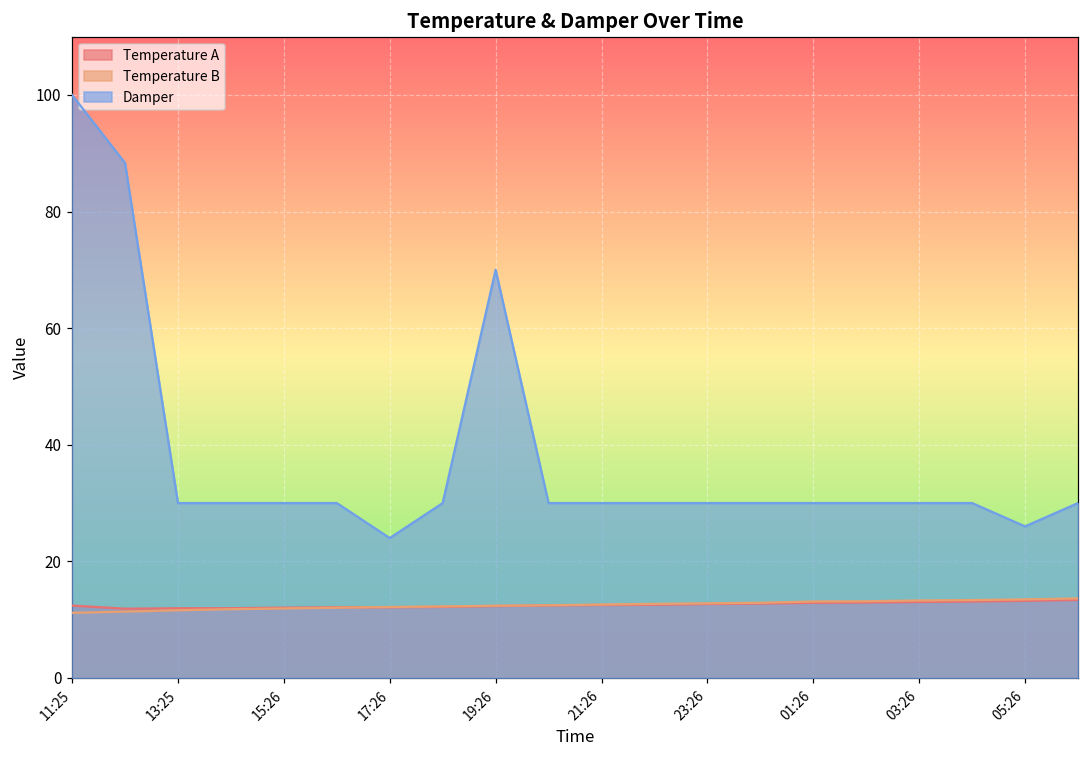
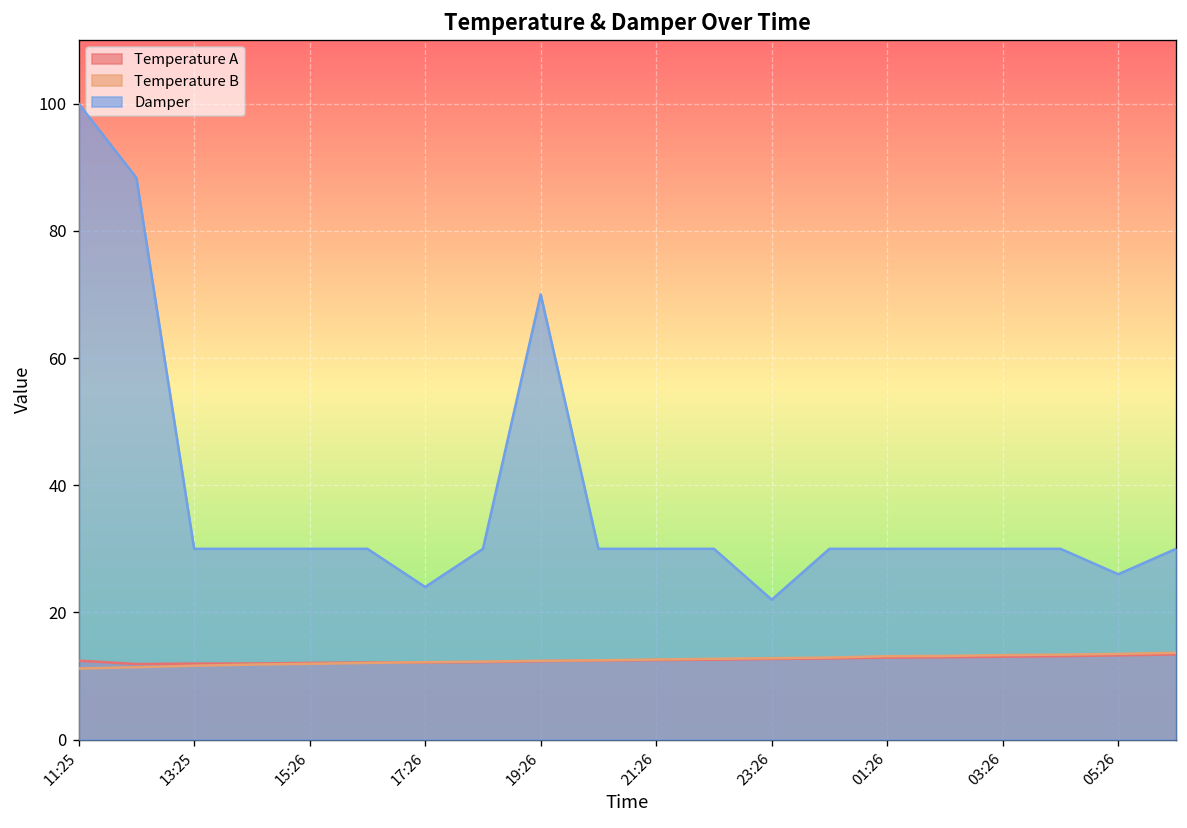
  {
    "Damper": {
      "11:25": 100,
      "13:25": 30,
      "15:26": 30,
      "17:26": 24,
      "19:26": 70,
      "21:26": 30,
-     "23:26": 30,
+     "23:26": 22,
      "01:26": 30,
      "03:26": 30,
      "05:26": 26
    }
  }
